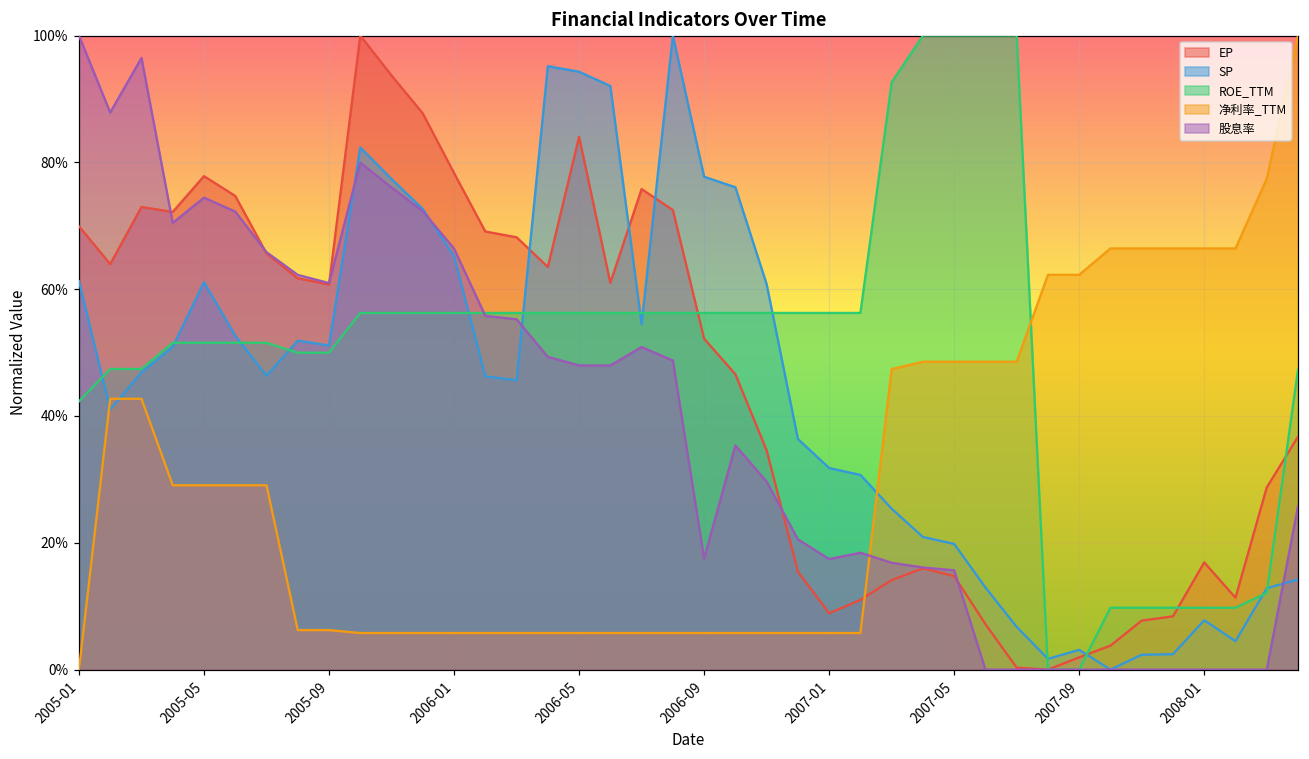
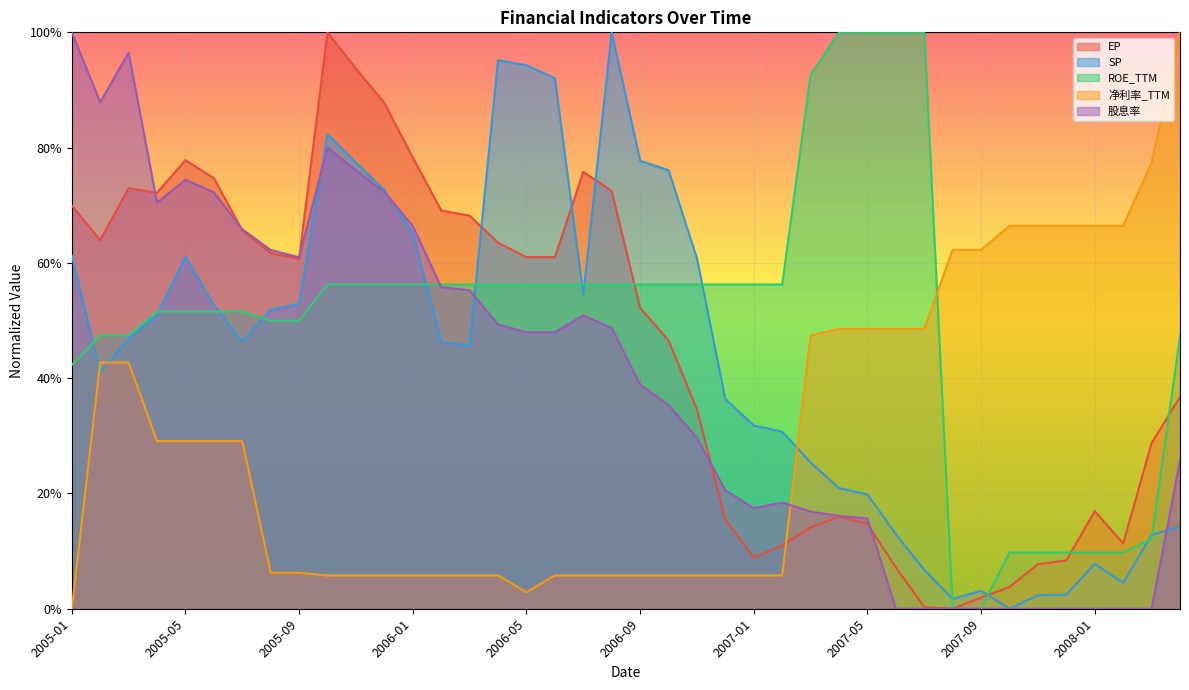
  {
    "EP": {
      "2005-01": "70%",
      "2005-05": "78%",
      "2006-01": "78%",
-     "2006-05": "84%",
+     "2006-05": "61%",
      "2006-09": "52%",
      "2007-01": "9%",
      "2007-05": "15%",
      "2007-09": "2%",
      "2008-01": "17%"
    },
    "SP": {
      "2005-01": "61%",
      "2005-05": "61%",
-     "2005-09": "51%",
+     "2005-09": "53%",
      "2006-01": "65%",
      "2006-05": "94%",
      "2006-09": "78%",
      "2007-01": "32%",
      "2007-05": "20%",
      "2007-09": "3%",
      "2008-01": "8%"
    },
    "ROE_TTM": {
      "2005-01": "42%",
      "2005-05": "52%",
      "2005-09": "50%",
      "2006-01": "56%",
      "2006-05": "56%",
      "2006-09": "56%",
      "2007-01": "56%",
      "2007-05": "100%",
      "2008-01": "10%"
    },
    "净利率_TTM": {
      "2005-01": "0%",
      "2005-05": "29%",
      "2005-09": "6%",
      "2006-01": "6%",
-     "2006-05": "6%",
+     "2006-05": "3%",
      "2006-09": "6%",
      "2007-01": "6%",
      "2007-05": "49%",
      "2007-09": "62%",
      "2008-01": "66%"
    },
    "股息率": {
      "2005-01": "100%",
      "2005-05": "74%",
      "2006-01": "66%",
      "2006-05": "48%",
-     "2006-09": "17%",
+     "2006-09": "39%",
      "2007-01": "17%",
      "2007-05": "16%",
      "2008-01": "0%"
    }
  }
